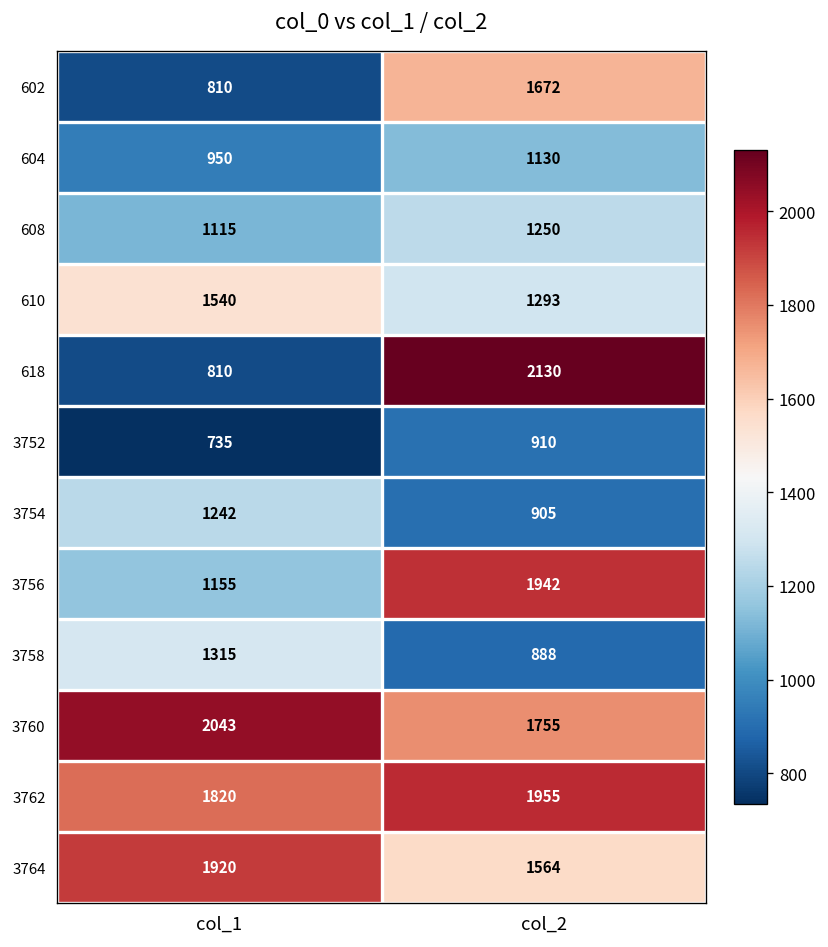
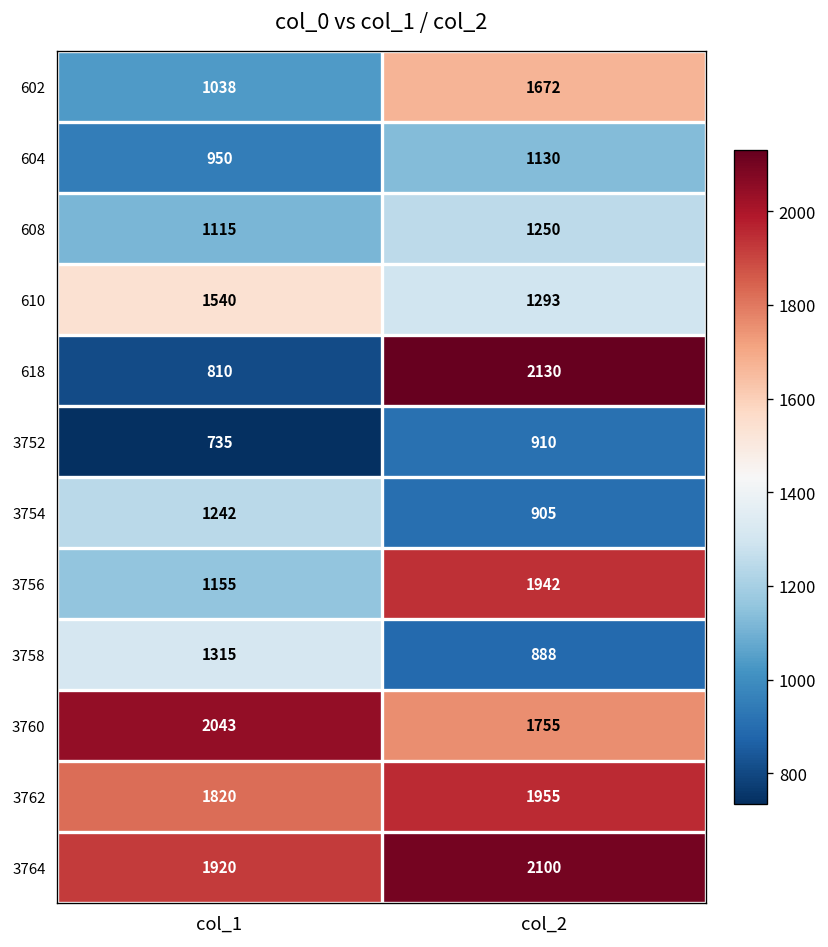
  {
    "602": {
-     "col_1": 810,
+     "col_1": 1038,
      "col_2": 1672
    },
    "604": {
      "col_1": 950,
      "col_2": 1130
    },
    "608": {
      "col_1": 1115,
      "col_2": 1250
    },
    "610": {
      "col_1": 1540,
      "col_2": 1293
    },
    "618": {
      "col_1": 810,
      "col_2": 2130
    },
    "3752": {
      "col_1": 735,
      "col_2": 910
    },
    "3754": {
      "col_1": 1242,
      "col_2": 905
    },
    "3756": {
      "col_1": 1155,
      "col_2": 1942
    },
    "3758": {
      "col_1": 1315,
      "col_2": 888
    },
    "3760": {
      "col_1": 2043,
      "col_2": 1755
    },
    "3762": {
      "col_1": 1820,
      "col_2": 1955
    },
    "3764": {
      "col_1": 1920,
-     "col_2": 1564
+     "col_2": 2100
    }
  }
